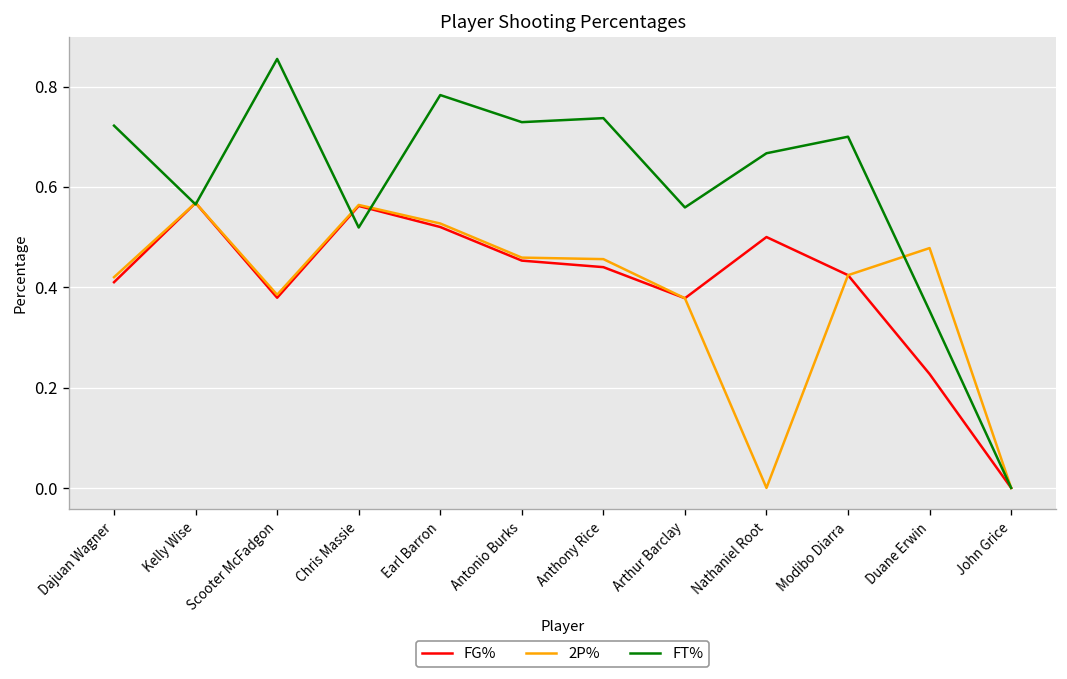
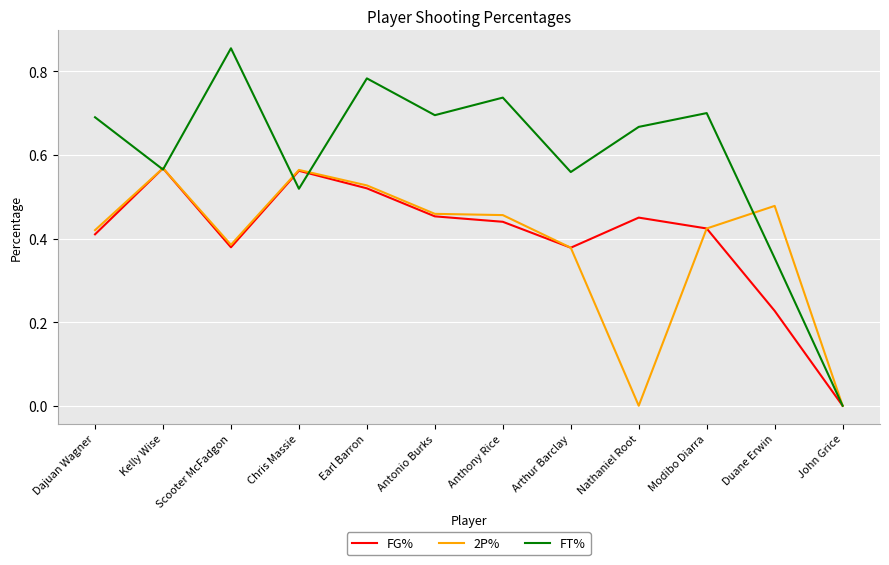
  {
    "FG%": {
      "Dajuan Wagner": 0.41,
      "Earl Barron": 0.52,
      "Anthony Rice": 0.44,
-     "Nathaniel Root": 0.50,
+     "Nathaniel Root": 0.45,
      "Duane Erwin": 0.23
    },
    "2P%": {
      "Dajuan Wagner": 0.42,
      "Earl Barron": 0.53,
      "Anthony Rice": 0.46,
      "Nathaniel Root": 0.00,
      "Duane Erwin": 0.48
    },
    "FT%": {
-     "Dajuan Wagner": 0.72,
+     "Dajuan Wagner": 0.69,
      "Scooter McFadgon": 0.86,
      "Chris Massie": 0.52,
      "Earl Barron": 0.78,
-     "Antonio Burks": 0.73,
+     "Antonio Burks": 0.70,
      "Anthony Rice": 0.74,
      "Arthur Barclay": 0.56,
      "Nathaniel Root": 0.67,
      "Modibo Diarra": 0.70,
      "Duane Erwin": 0.35
    }
  }
